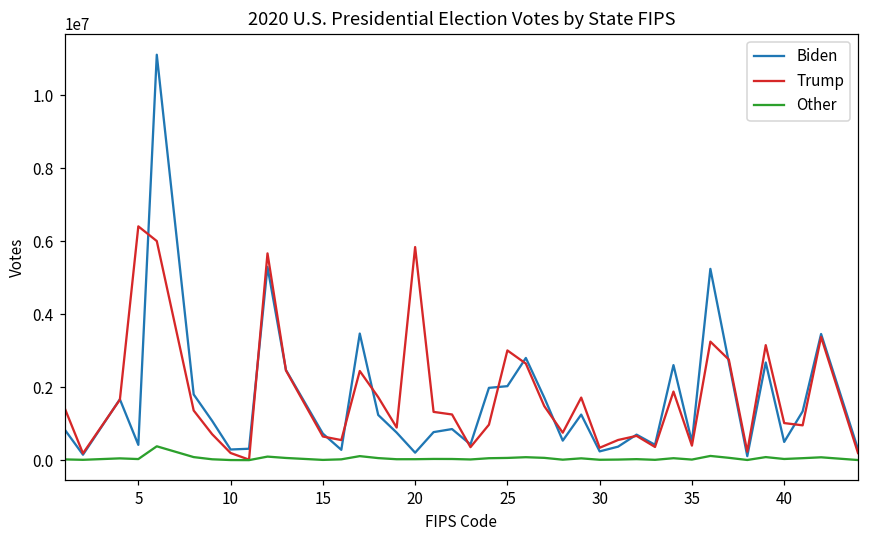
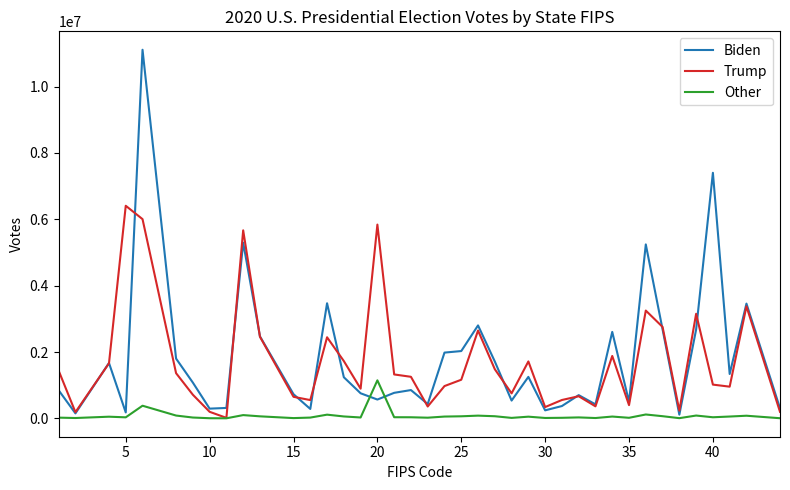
  {
    "Biden": {
-     "5": 400000,
+     "5": 200000,
      "10": 300000,
      "15": 700000,
-     "20": 200000,
+     "20": 600000,
      "25": 2000000,
      "30": 200000,
      "35": 500000,
-     "40": 500000
+     "40": 7400000
    },
    "Trump": {
      "5": 6400000,
      "10": 200000,
      "15": 700000,
      "20": 5800000,
-     "25": 3000000,
+     "25": 1200000,
      "30": 300000,
      "35": 400000,
      "40": 1000000
    },
    "Other": {
      "5": 0,
      "10": 0,
      "15": 0,
-     "20": 0,
+     "20": 1100000,
      "25": 100000,
      "30": 0,
      "35": 0,
      "40": 0
    }
  }
